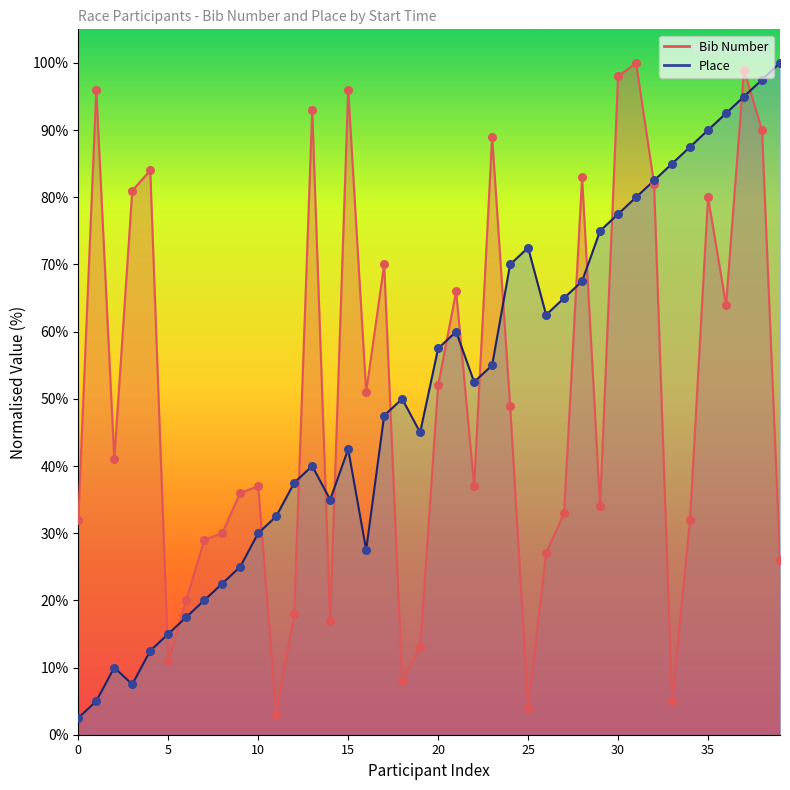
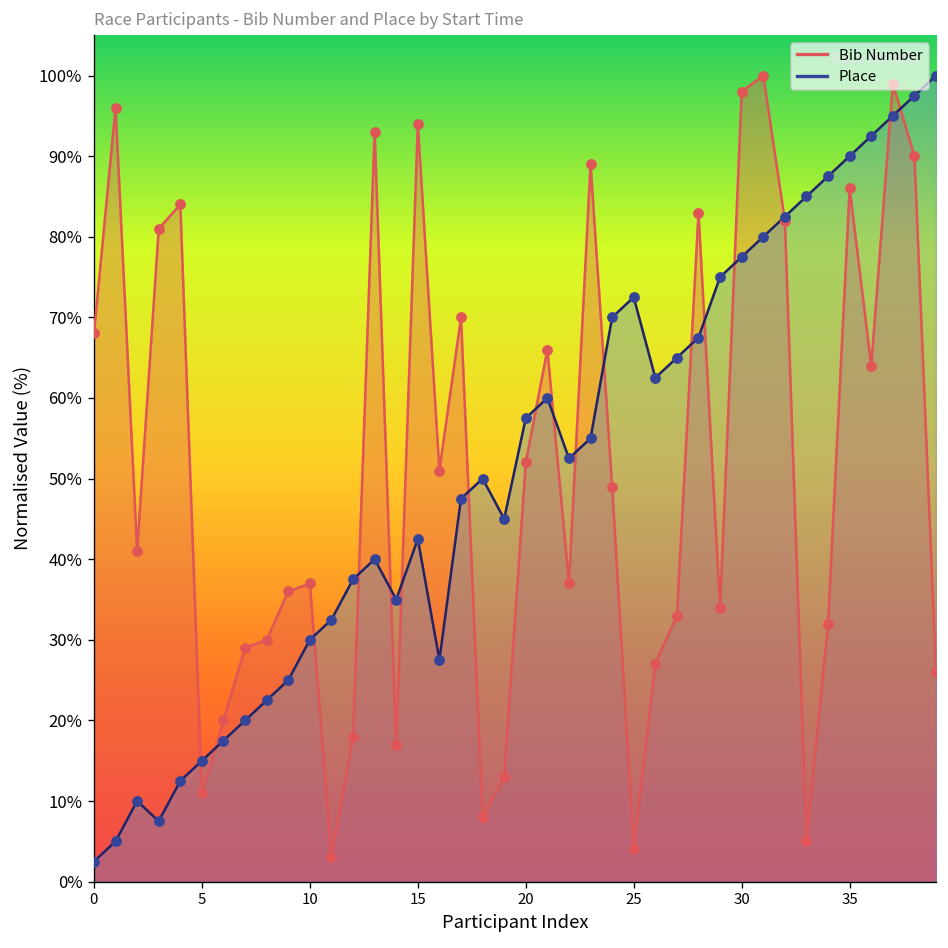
  {
    "Bib Number": {
-     "0": "32%",
+     "0": "68%",
      "5": "11%",
      "10": "37%",
-     "15": "96%",
+     "15": "94%",
      "20": "52%",
      "25": "4%",
      "30": "98%",
-     "35": "80%"
+     "35": "86%"
    }
  }
